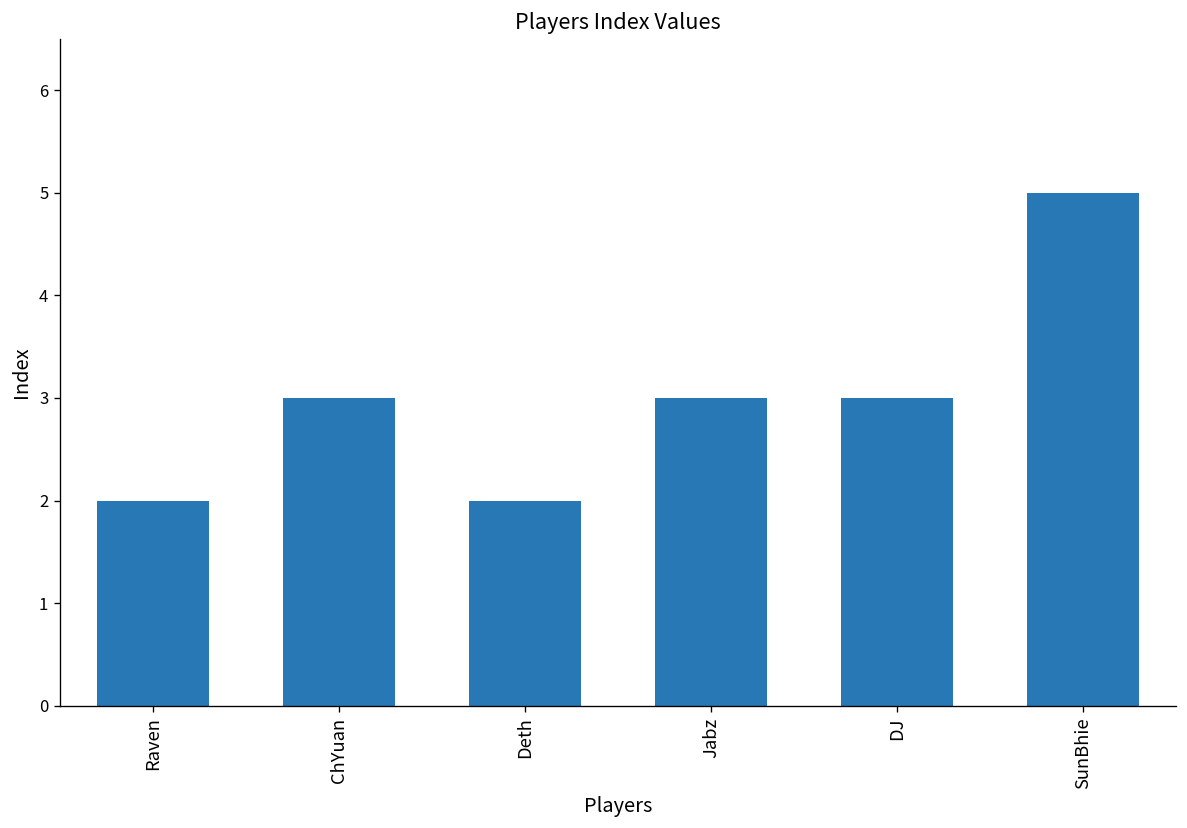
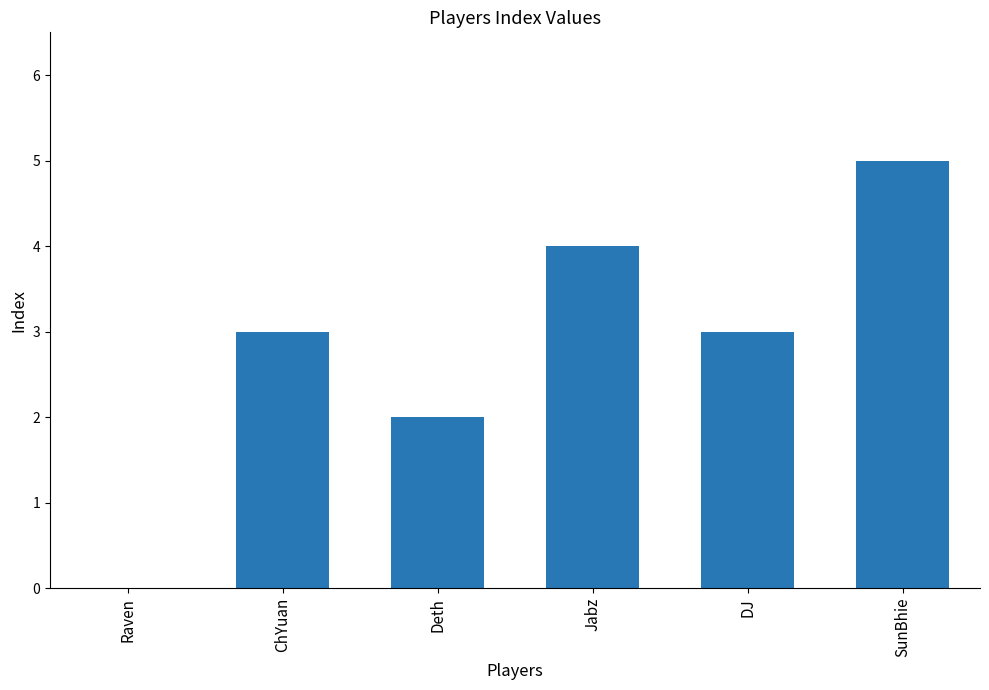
  {
-   "Raven": 2,
+   "Raven": 0,
    "ChYuan": 3,
    "Deth": 2,
-   "Jabz": 3,
+   "Jabz": 4,
    "DJ": 3,
    "SunBhie": 5
  }
